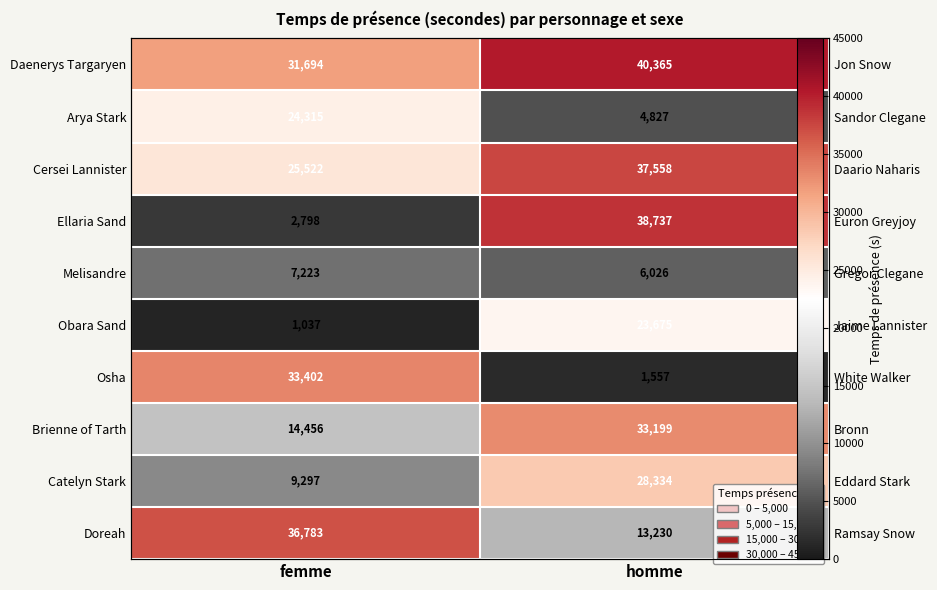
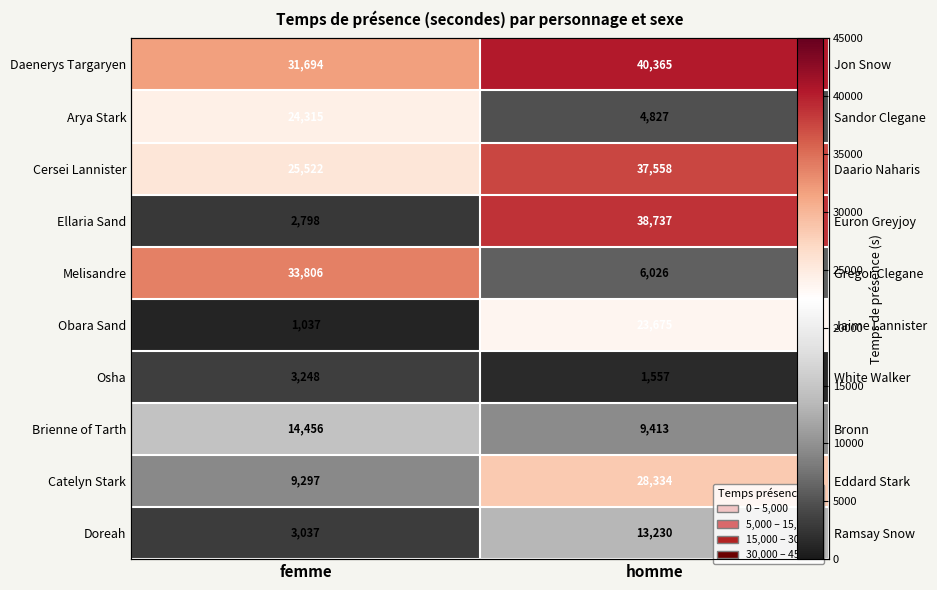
  {
    "Daenerys Targaryen": {
      "femme": "31,694",
      "homme": "40,365"
    },
    "Arya Stark": {
      "homme": "4,827"
    },
    "Cersei Lannister": {
      "homme": "37,558"
    },
    "Ellaria Sand": {
      "femme": "2,798",
      "homme": "38,737"
    },
    "Melisandre": {
-     "femme": "7,223",
+     "femme": "33,806",
      "homme": "6,026"
    },
    "Osha": {
-     "femme": "33,402"
+     "femme": "3,248"
    },
    "Brienne of Tarth": {
      "femme": "14,456",
-     "homme": "33,199"
+     "homme": "9,413"
    },
    "Catelyn Stark": {
      "femme": "9,297",
      "homme": "28,334"
    },
    "Doreah": {
-     "femme": "36,783",
+     "femme": "3,037",
      "homme": "13,230"
    }
  }
